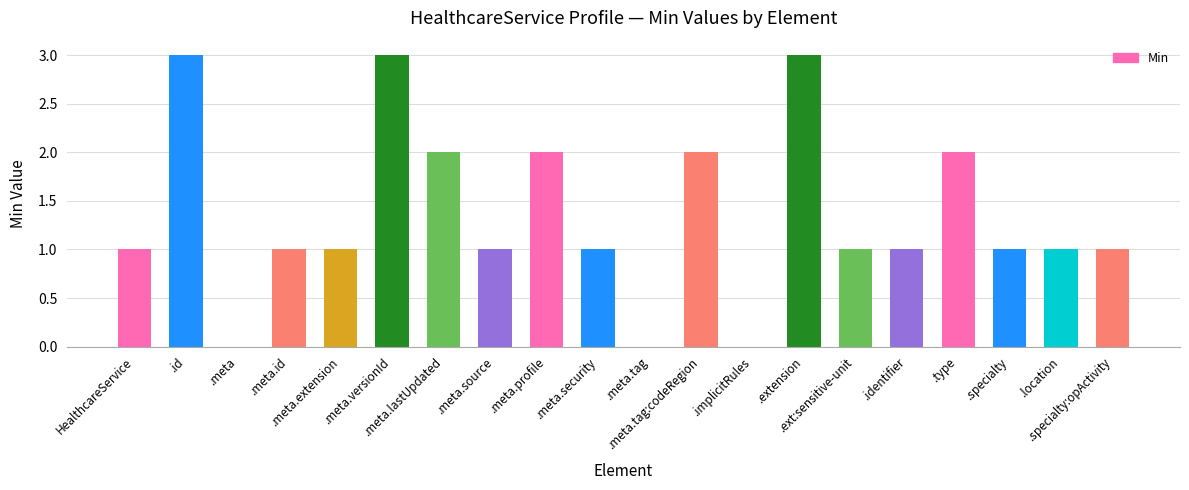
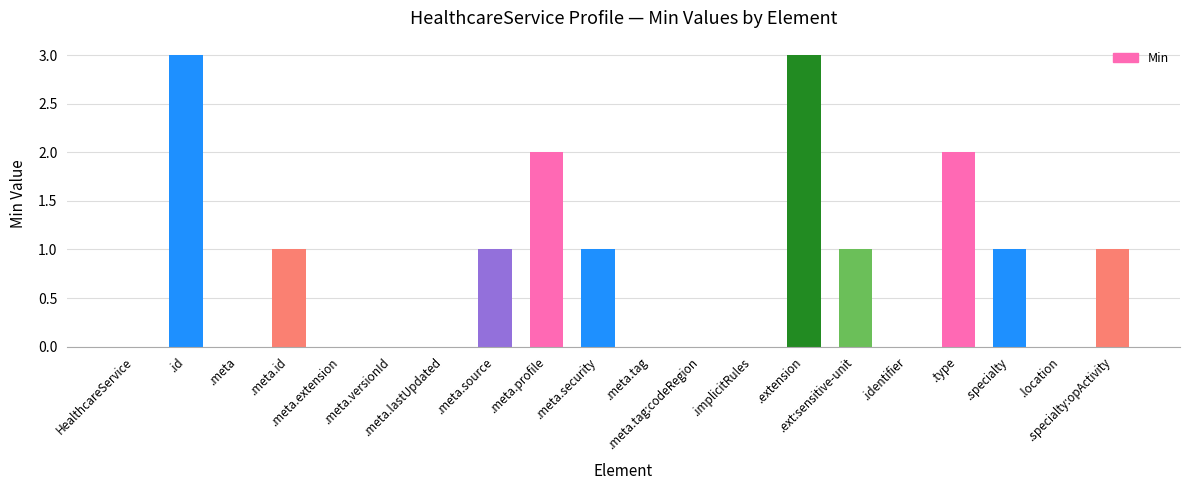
  {
-   "HealthcareService": 1,
+   "HealthcareService": 0,
    ".id": 3,
    ".meta": 0,
    ".meta.id": 1,
-   ".meta.extension": 1,
-   ".meta.versionId": 3,
-   ".meta.lastUpdated": 2,
+   ".meta.extension": 0,
+   ".meta.versionId": 0,
+   ".meta.lastUpdated": 0,
    ".meta.source": 1,
    ".meta.profile": 2,
    ".meta.security": 1,
    ".meta.tag": 0,
-   ".meta.tag:codeRegion": 2,
+   ".meta.tag:codeRegion": 0,
    ".implicitRules": 0,
    ".extension": 3,
    ".ext:sensitive-unit": 1,
-   ".identifier": 1,
+   ".identifier": 0,
    ".type": 2,
    ".specialty": 1,
-   ".location": 1,
+   ".location": 0,
    ".specialty:opActivity": 1
  }
